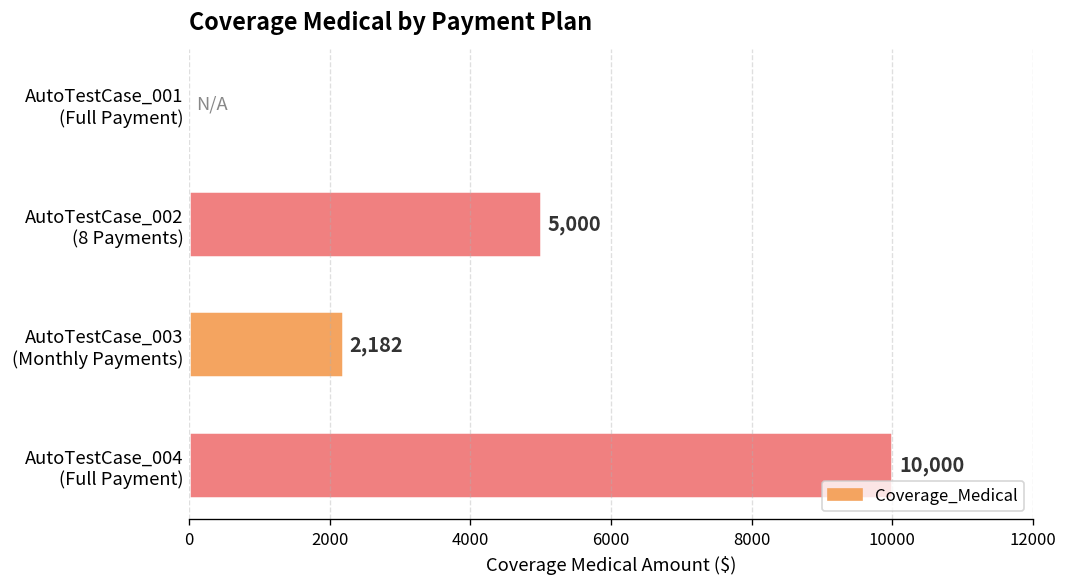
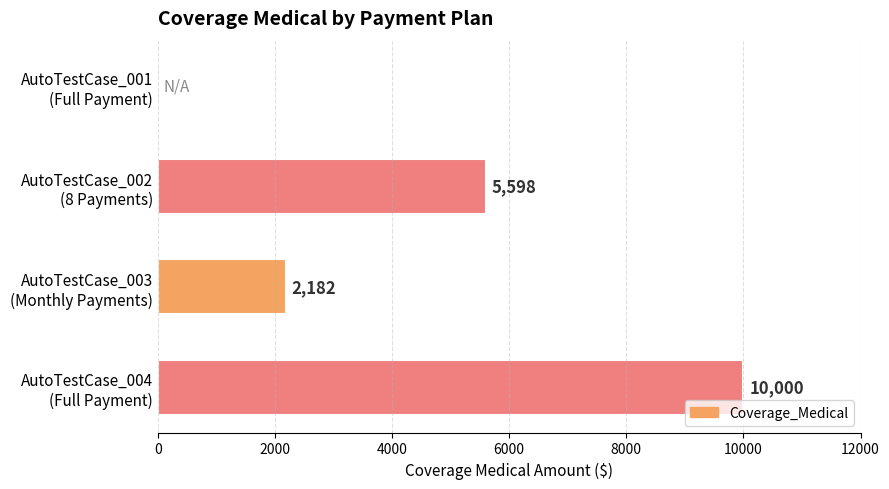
  {
-   "AutoTestCase_002 (8 Payments)": "5,000",
+   "AutoTestCase_002 (8 Payments)": "5,598",
    "AutoTestCase_003 (Monthly Payments)": "2,182",
    "AutoTestCase_004 (Full Payment)": "10,000"
  }
